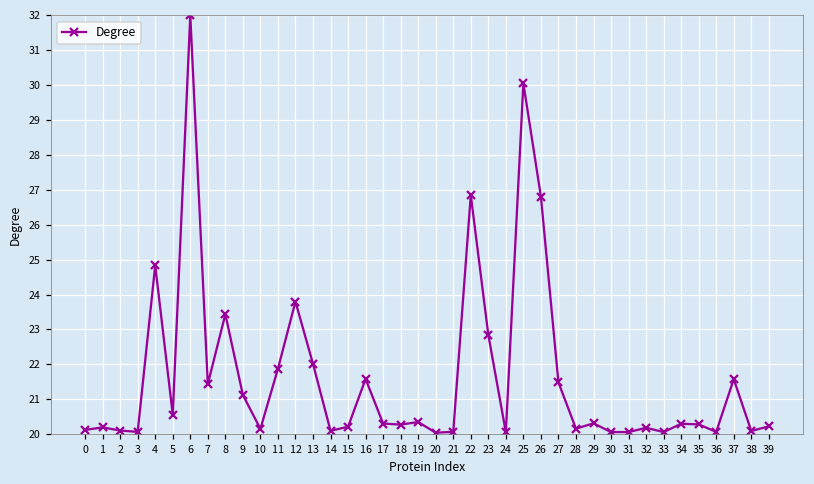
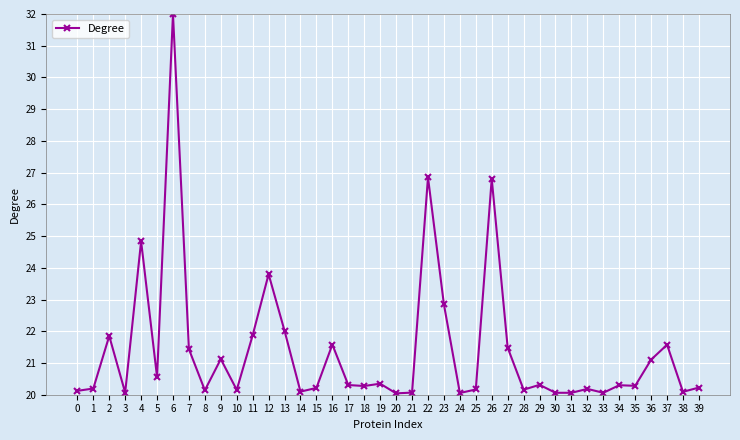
  {
    "0": 20.1,
    "1": 20.2,
-   "2": 20.1,
+   "2": 21.9,
    "3": 20.1,
    "4": 24.8,
    "5": 20.6,
    "6": 32.0,
    "7": 21.4,
-   "8": 23.4,
+   "8": 20.1,
    "9": 21.1,
    "10": 20.2,
    "11": 21.9,
    "12": 23.8,
    "13": 22.0,
    "14": 20.1,
    "15": 20.2,
    "16": 21.6,
    "17": 20.3,
    "18": 20.3,
    "19": 20.3,
    "20": 20.0,
    "21": 20.1,
    "22": 26.9,
    "23": 22.8,
    "24": 20.1,
-   "25": 30.1,
+   "25": 20.2,
    "26": 26.8,
    "27": 21.5,
    "28": 20.2,
    "29": 20.3,
    "30": 20.1,
    "31": 20.1,
    "32": 20.2,
    "33": 20.1,
    "34": 20.3,
    "35": 20.3,
-   "36": 20.1,
+   "36": 21.1,
    "37": 21.6,
    "38": 20.1,
    "39": 20.2
  }
